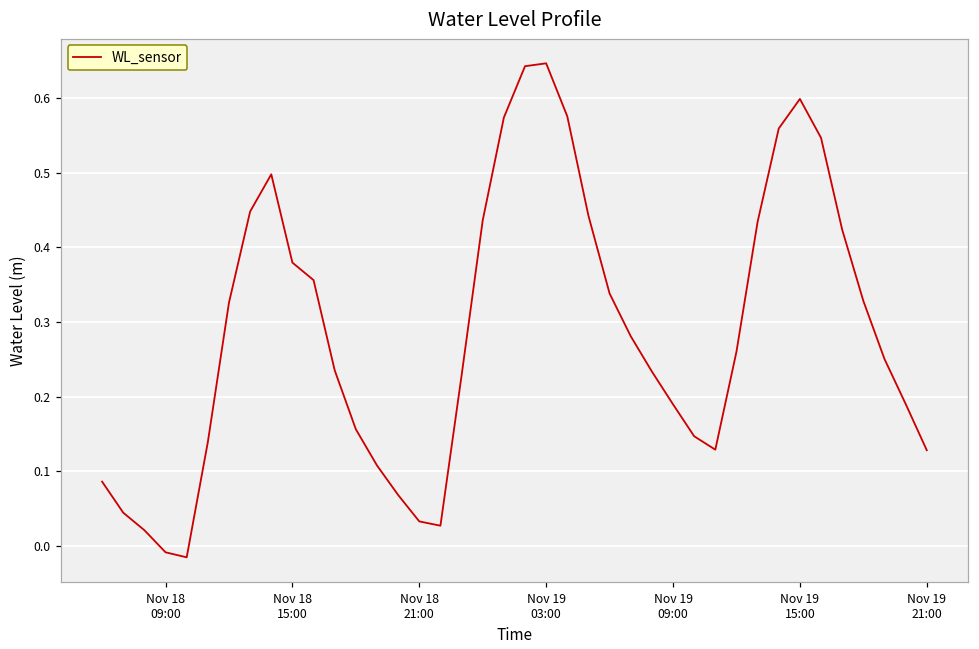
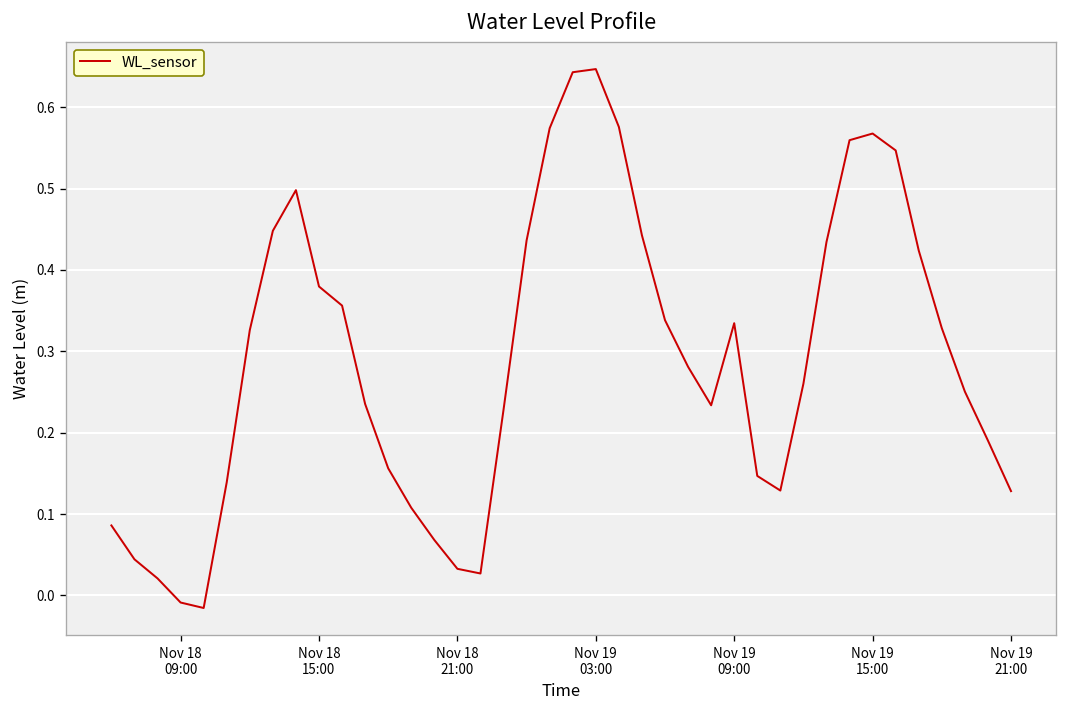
  {
    "Nov 18 09:00": -0.01,
    "Nov 18 15:00": 0.38,
    "Nov 18 21:00": 0.03,
    "Nov 19 03:00": 0.65,
-   "Nov 19 09:00": 0.19,
-   "Nov 19 15:00": 0.60,
+   "Nov 19 09:00": 0.33,
+   "Nov 19 15:00": 0.57,
    "Nov 19 21:00": 0.13
  }
